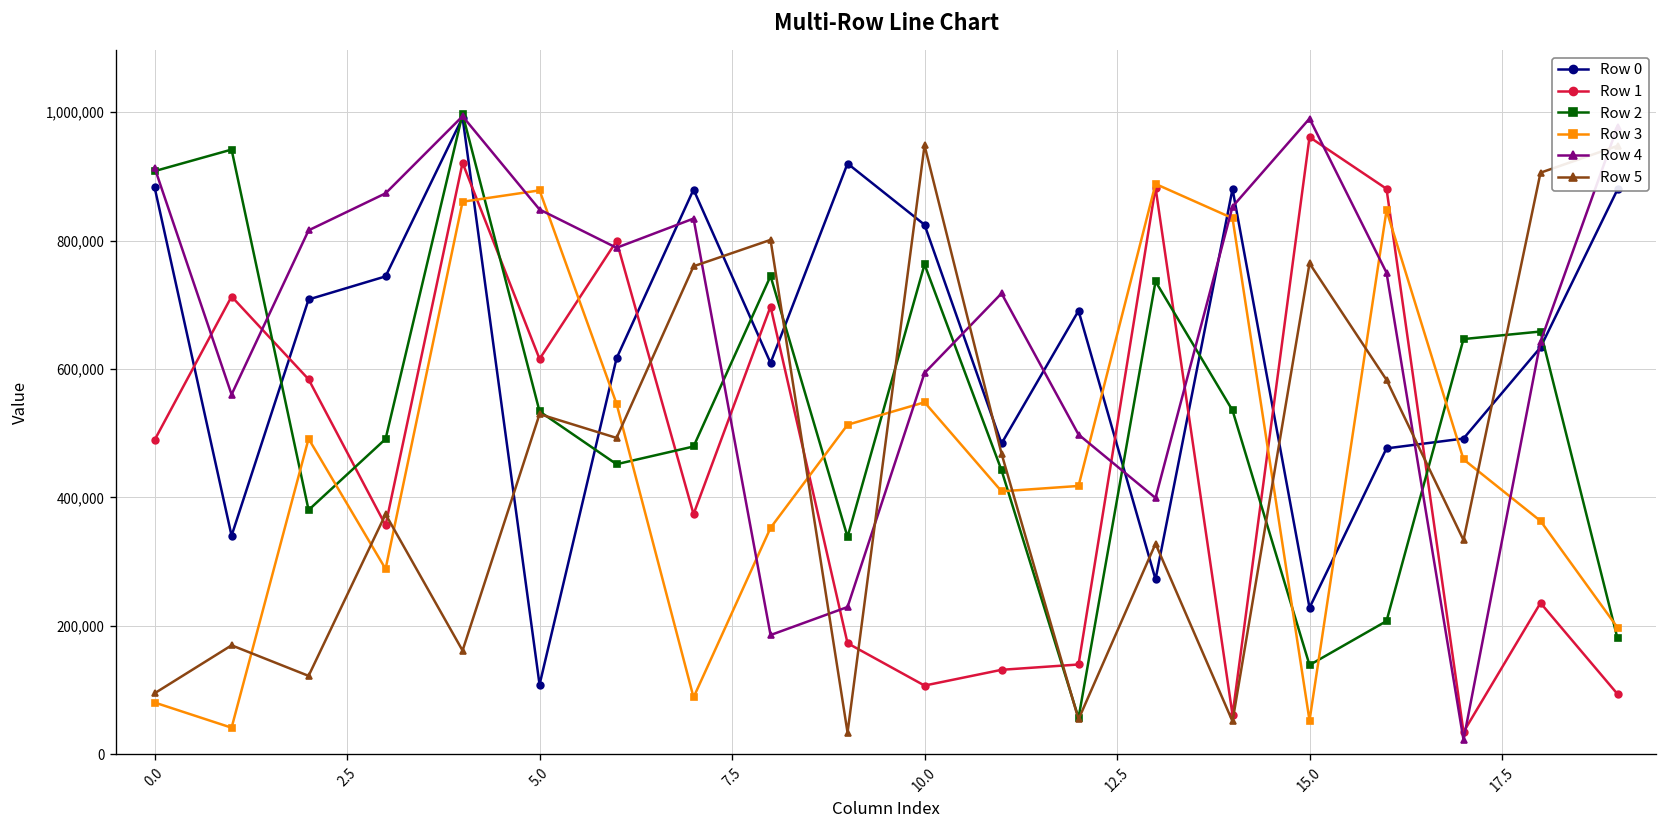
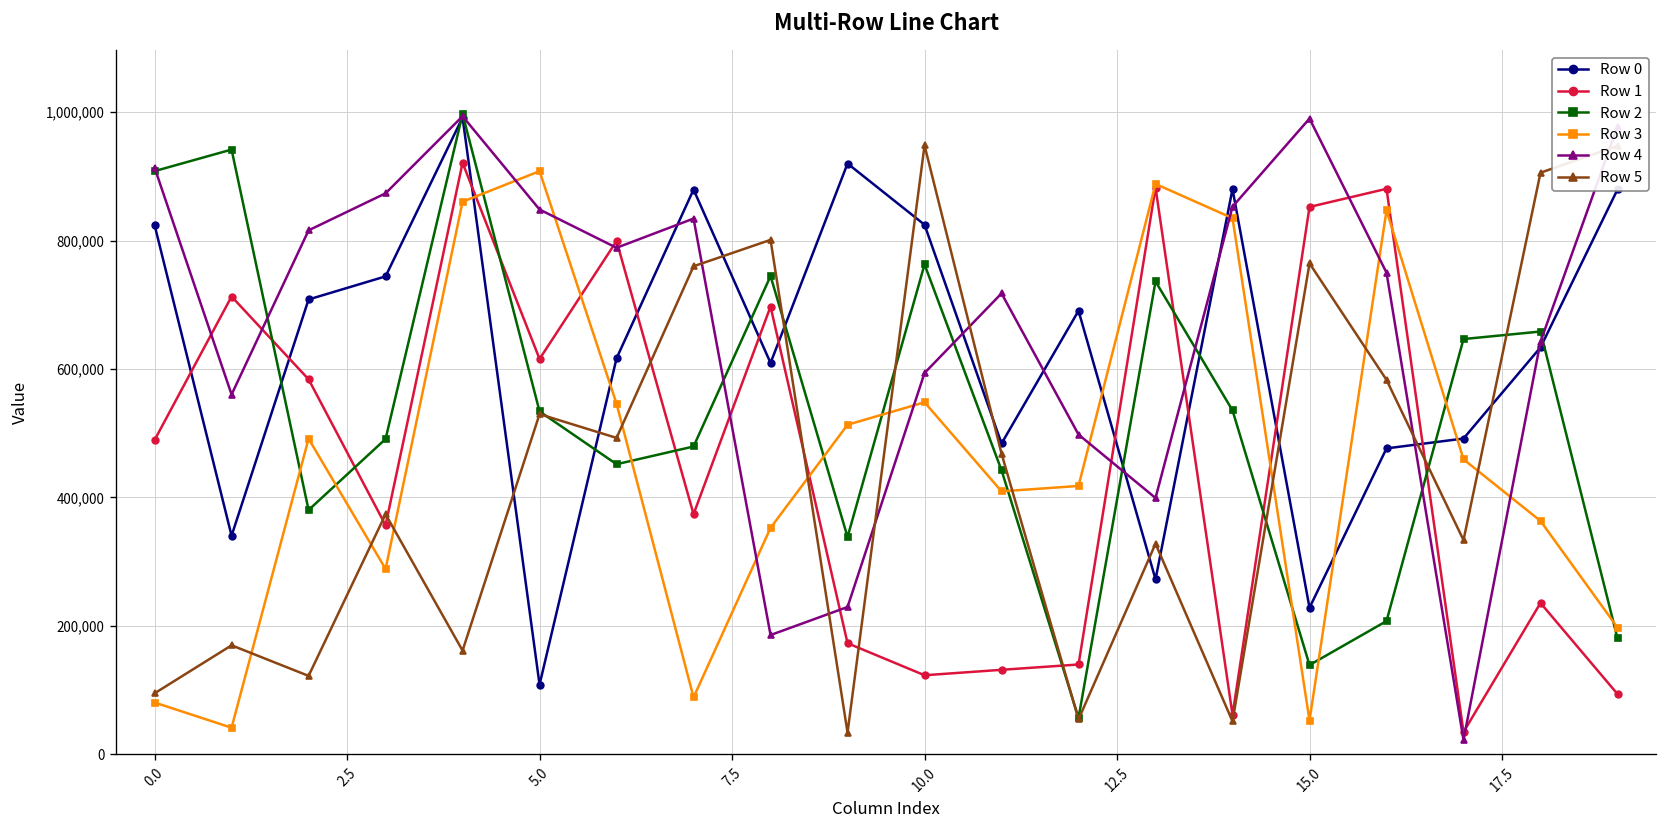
  {
    "Row 0": {
-     "0.0": "880,000",
+     "0.0": "820,000",
      "5.0": "110,000",
      "10.0": "820,000",
      "15.0": "230,000"
    },
    "Row 1": {
      "0.0": "490,000",
      "5.0": "620,000",
-     "10.0": "110,000",
-     "15.0": "960,000"
+     "10.0": "120,000",
+     "15.0": "850,000"
    },
    "Row 2": {
      "0.0": "910,000",
      "10.0": "760,000",
      "15.0": "140,000"
    },
    "Row 3": {
      "0.0": "80,000",
-     "5.0": "880,000",
+     "5.0": "910,000",
      "10.0": "550,000",
      "15.0": "50,000"
    },
    "Row 4": {
      "0.0": "910,000",
      "5.0": "850,000",
      "10.0": "590,000",
      "15.0": "990,000"
    },
    "Row 5": {
      "0.0": "90,000",
      "10.0": "950,000",
      "15.0": "760,000"
    }
  }
